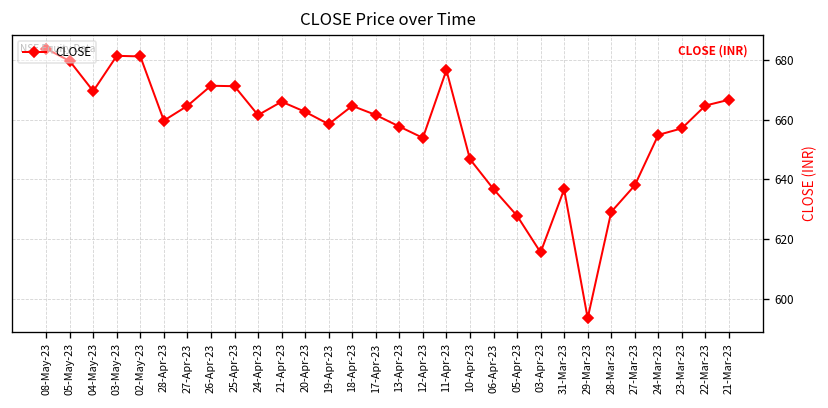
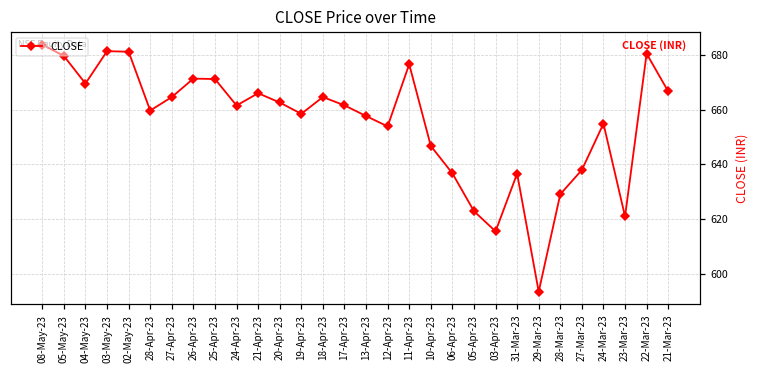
  {
    "04-May-23": 670,
    "03-May-23": 682,
    "02-May-23": 681,
    "28-Apr-23": 660,
    "27-Apr-23": 665,
    "26-Apr-23": 671,
    "25-Apr-23": 671,
    "24-Apr-23": 662,
    "21-Apr-23": 666,
    "20-Apr-23": 663,
    "19-Apr-23": 659,
    "18-Apr-23": 665,
    "17-Apr-23": 662,
    "13-Apr-23": 658,
    "12-Apr-23": 654,
    "11-Apr-23": 677,
    "10-Apr-23": 647,
    "06-Apr-23": 637,
-   "05-Apr-23": 628,
+   "05-Apr-23": 623,
    "03-Apr-23": 616,
    "31-Mar-23": 637,
    "29-Mar-23": 593,
    "28-Mar-23": 629,
    "27-Mar-23": 638,
    "24-Mar-23": 655,
-   "23-Mar-23": 657,
-   "22-Mar-23": 665,
+   "23-Mar-23": 621,
+   "22-Mar-23": 681,
    "21-Mar-23": 667
  }
